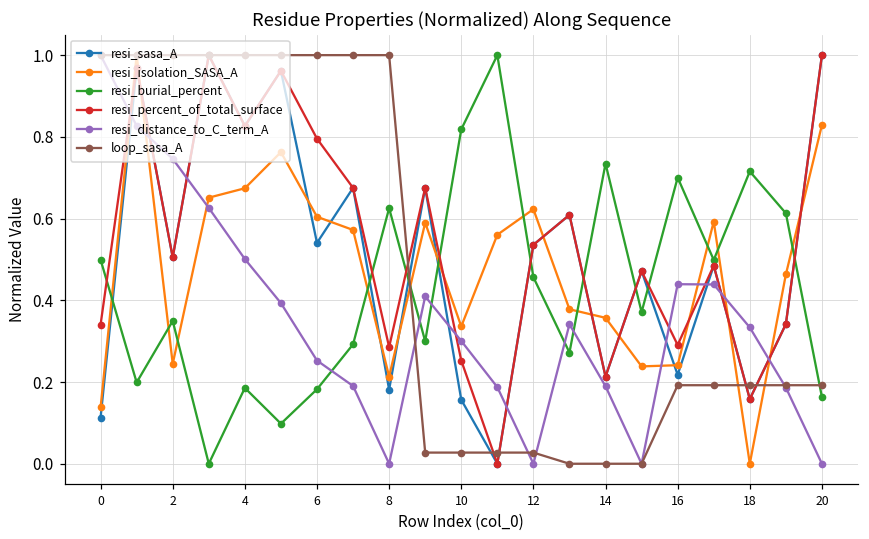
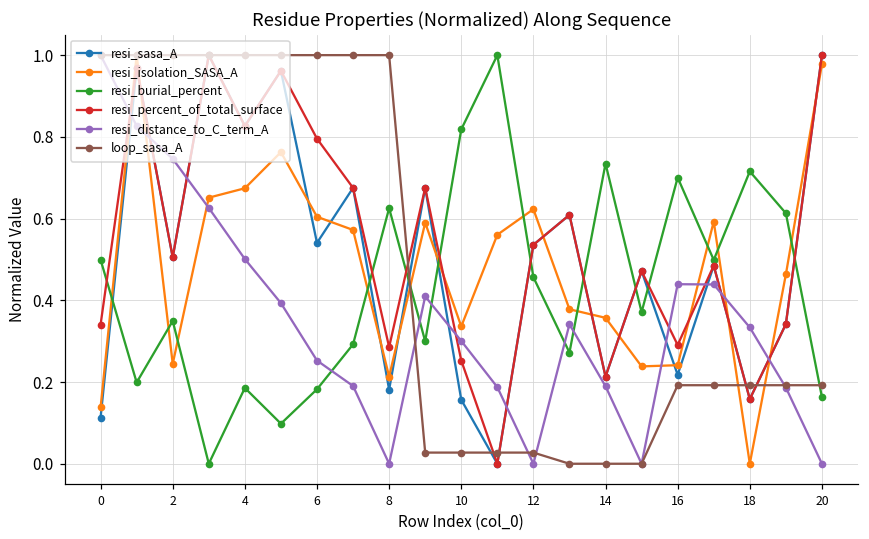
  {
    "resi_sasa_A": {
      "0": 0.11,
      "6": 0.54,
      "8": 0.18,
      "10": 0.16,
      "16": 0.22
    },
    "resi_isolation_SASA_A": {
      "0": 0.14,
      "2": 0.24,
      "4": 0.67,
      "6": 0.60,
      "8": 0.21,
      "10": 0.34,
      "12": 0.62,
      "14": 0.36,
      "16": 0.24,
      "18": 0.00,
-     "20": 0.83
+     "20": 0.98
    },
    "resi_burial_percent": {
      "0": 0.50,
      "2": 0.35,
      "4": 0.19,
      "6": 0.18,
      "8": 0.63,
      "10": 0.82,
      "12": 0.46,
      "14": 0.73,
      "16": 0.70,
      "18": 0.72,
      "20": 0.16
    },
    "resi_percent_of_total_surface": {
      "0": 0.34,
      "6": 0.80,
      "8": 0.29,
      "10": 0.25,
      "16": 0.29
    },
    "resi_distance_to_C_term_A": {
      "2": 0.75,
      "4": 0.50,
      "6": 0.25,
      "8": 0.00,
      "10": 0.30,
      "12": 0.00,
      "14": 0.19,
      "16": 0.44,
      "18": 0.33,
      "20": 0.00
    },
    "loop_sasa_A": {
      "6": 1.00,
      "8": 1.00,
      "10": 0.03,
      "12": 0.03,
      "14": 0.00,
      "16": 0.19,
      "18": 0.19,
      "20": 0.19
    }
  }
